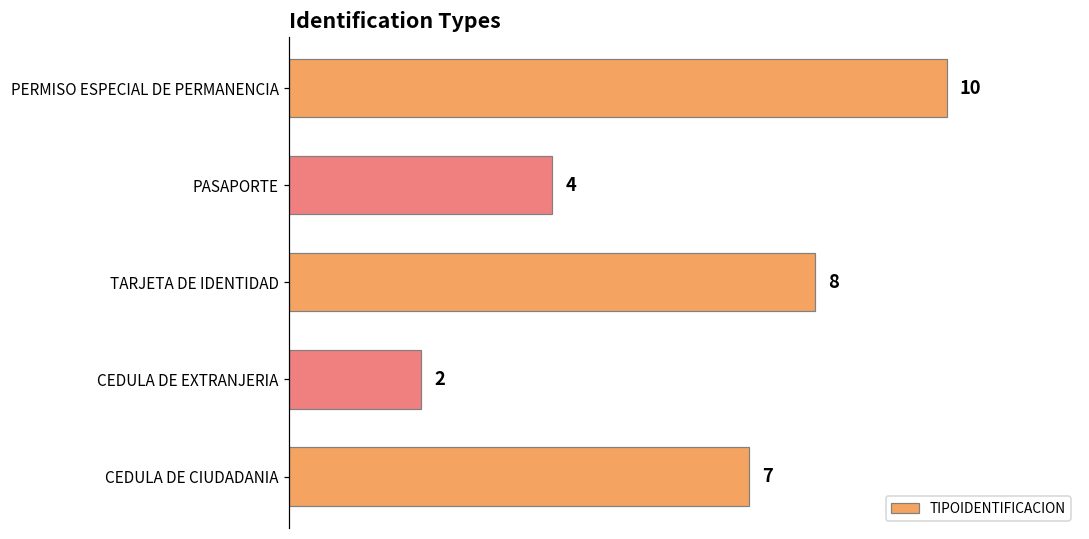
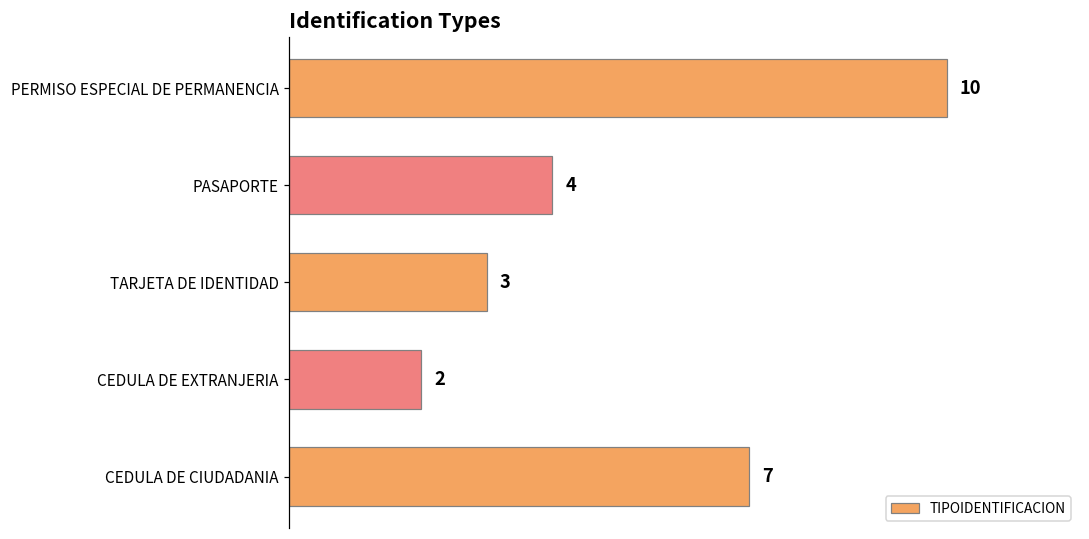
  {
    "PERMISO ESPECIAL DE PERMANENCIA": 10,
    "PASAPORTE": 4,
-   "TARJETA DE IDENTIDAD": 8,
+   "TARJETA DE IDENTIDAD": 3,
    "CEDULA DE EXTRANJERIA": 2,
    "CEDULA DE CIUDADANIA": 7
  }
